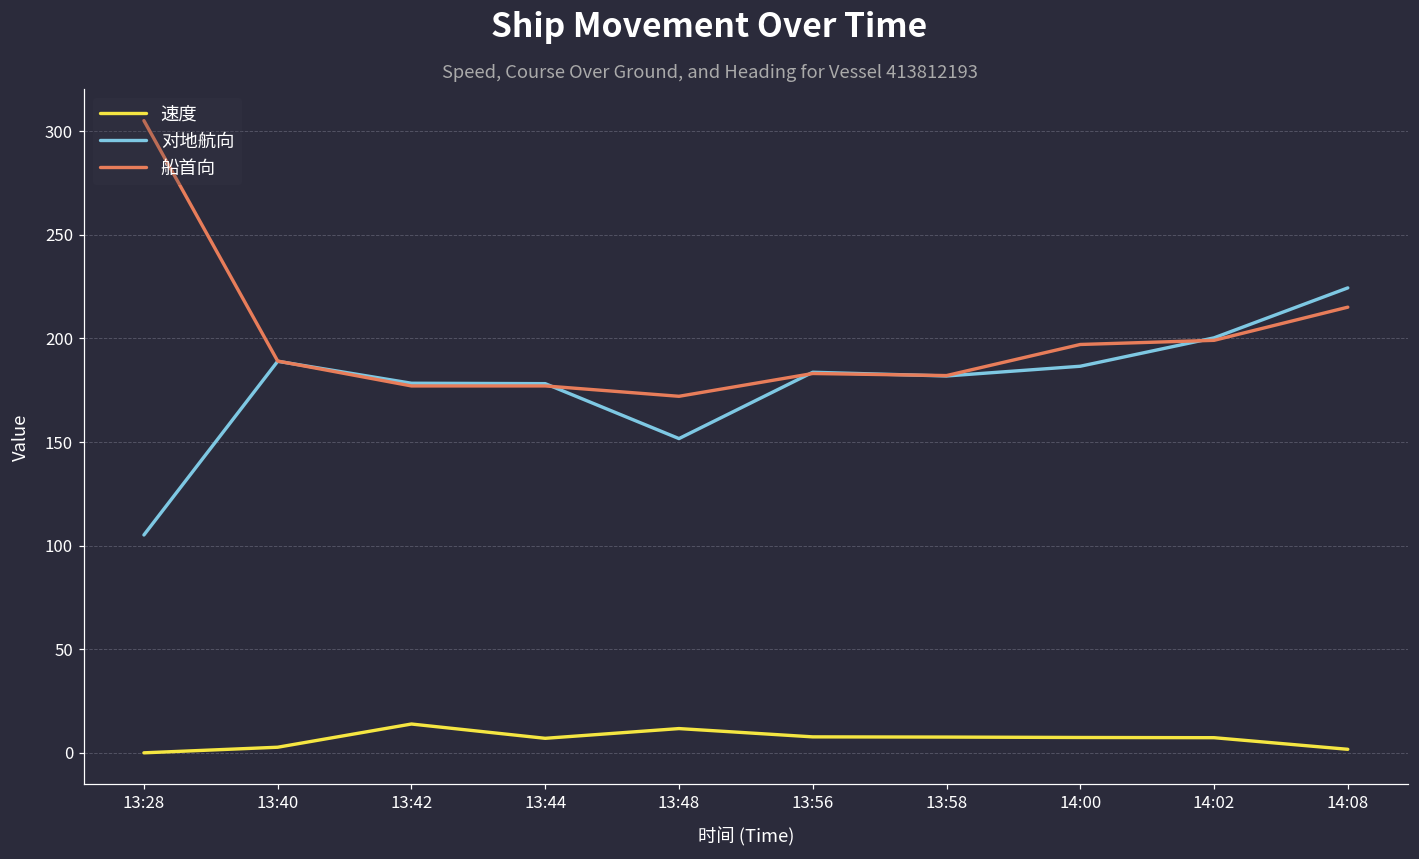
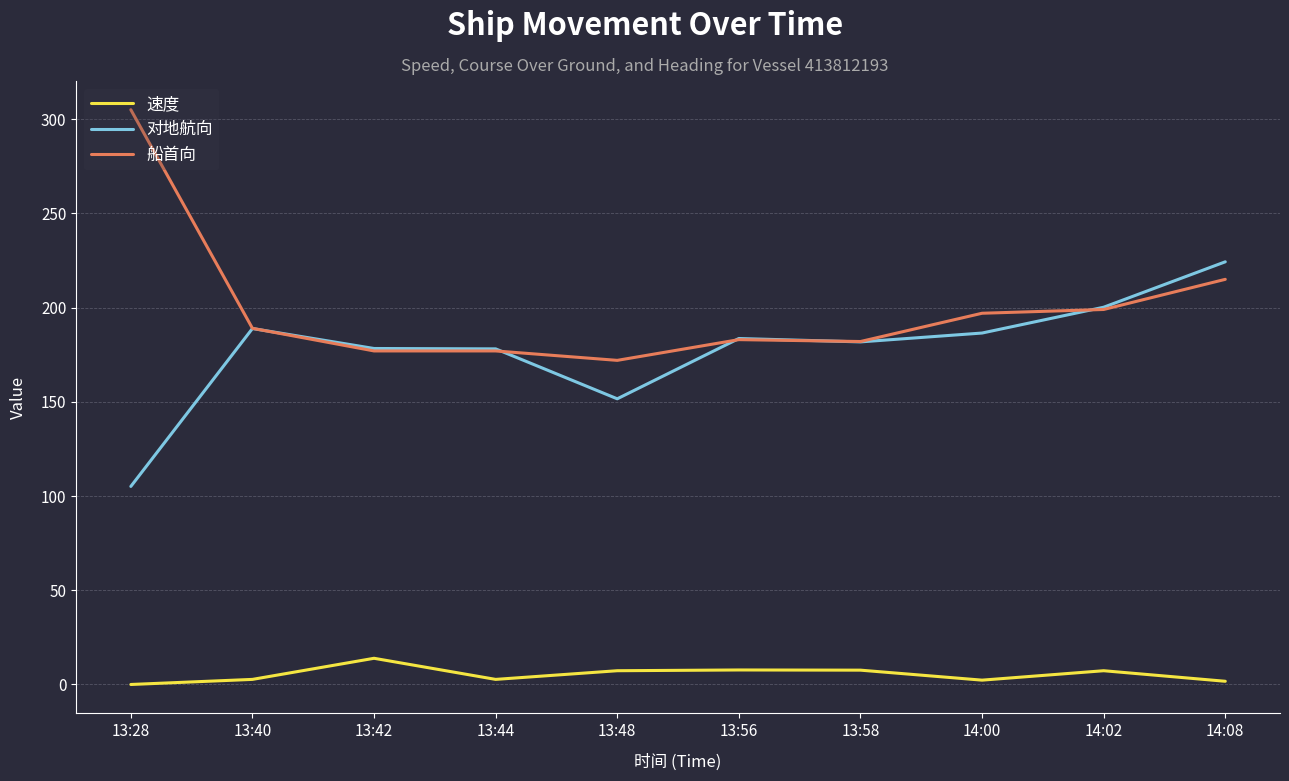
  {
    "速度": {
      "13:28": 0,
      "13:40": 3,
      "13:42": 14,
-     "13:44": 7,
-     "13:48": 12,
+     "13:44": 3,
+     "13:48": 7,
      "13:56": 8,
      "13:58": 8,
-     "14:00": 7,
+     "14:00": 2,
      "14:02": 7,
      "14:08": 2
    },
    "对地航向": {
      "13:28": 105,
      "13:48": 152,
      "14:00": 187,
      "14:08": 224
    },
    "船首向": {
      "13:48": 172,
      "14:00": 197,
      "14:08": 215
    }
  }
